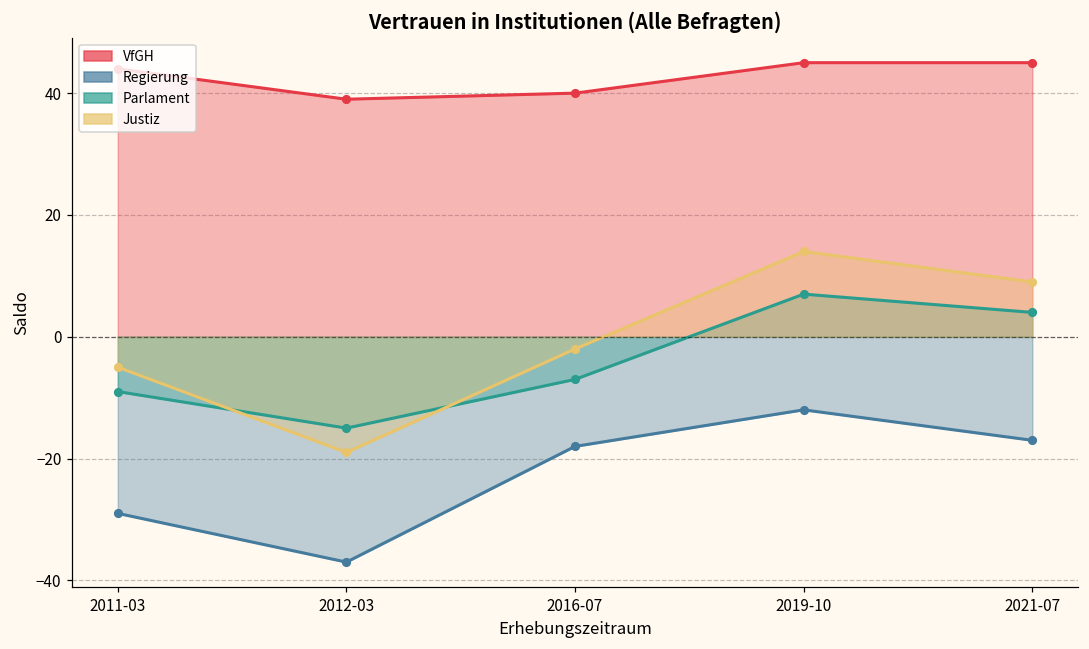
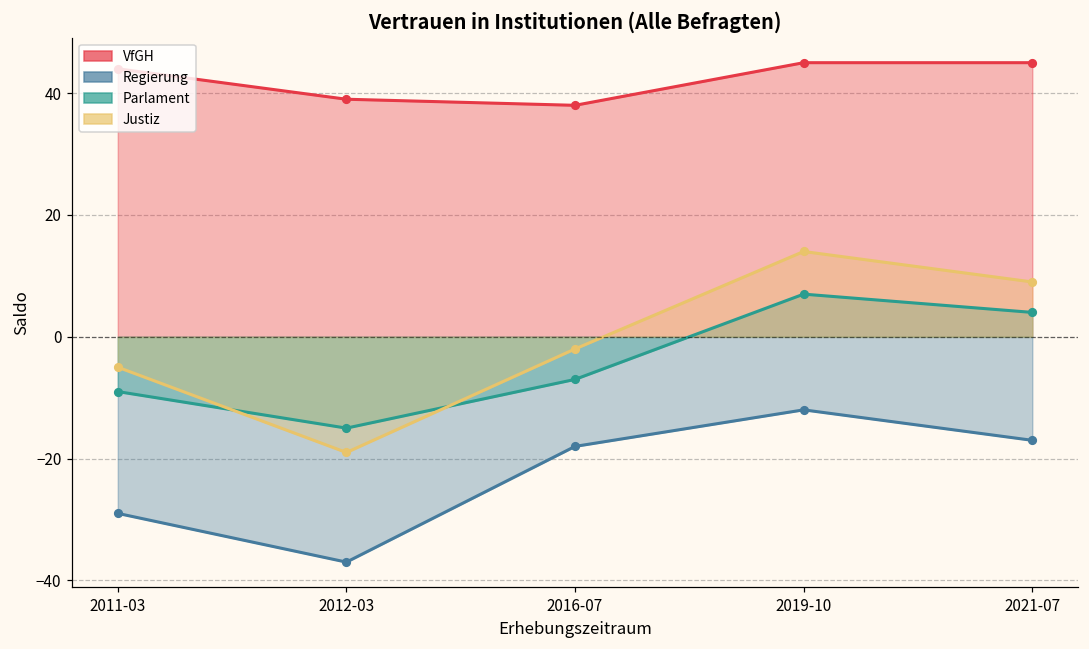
  {
    "VfGH": {
      "2012-03": 39,
-     "2016-07": 40,
+     "2016-07": 38,
      "2019-10": 45,
      "2021-07": 45
    }
  }
